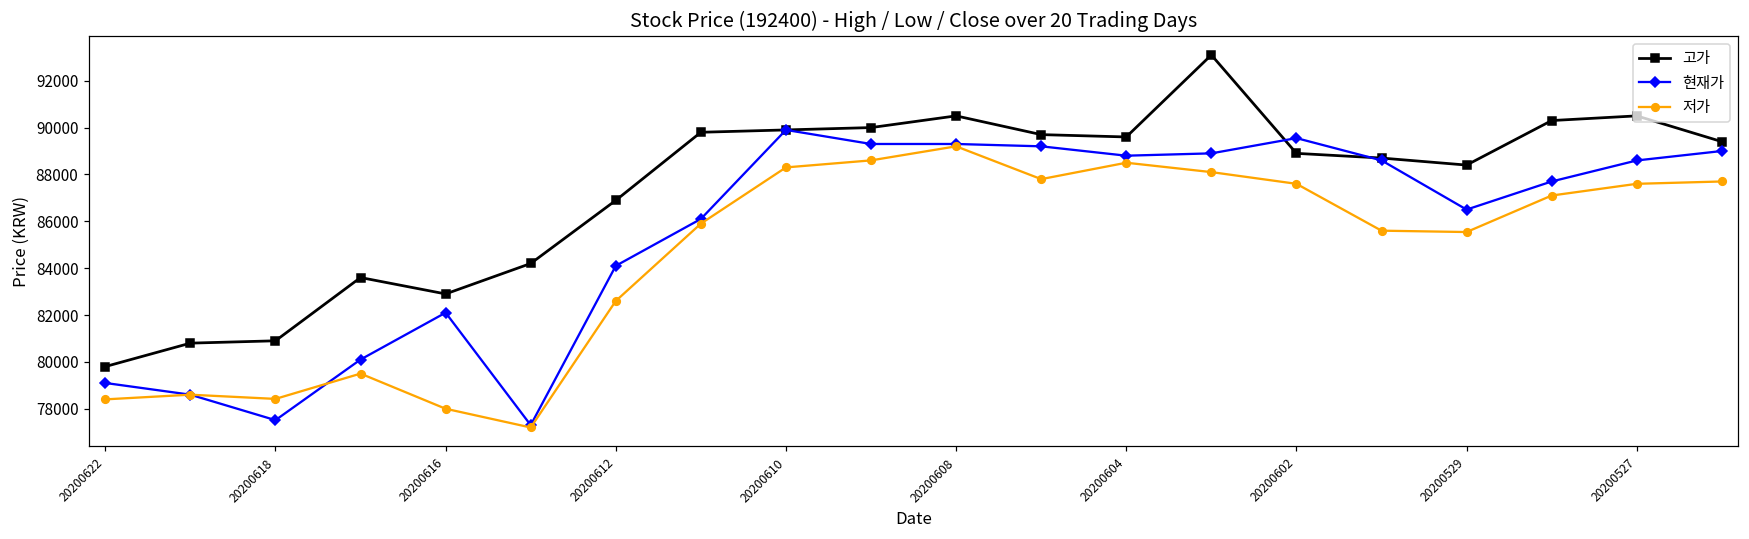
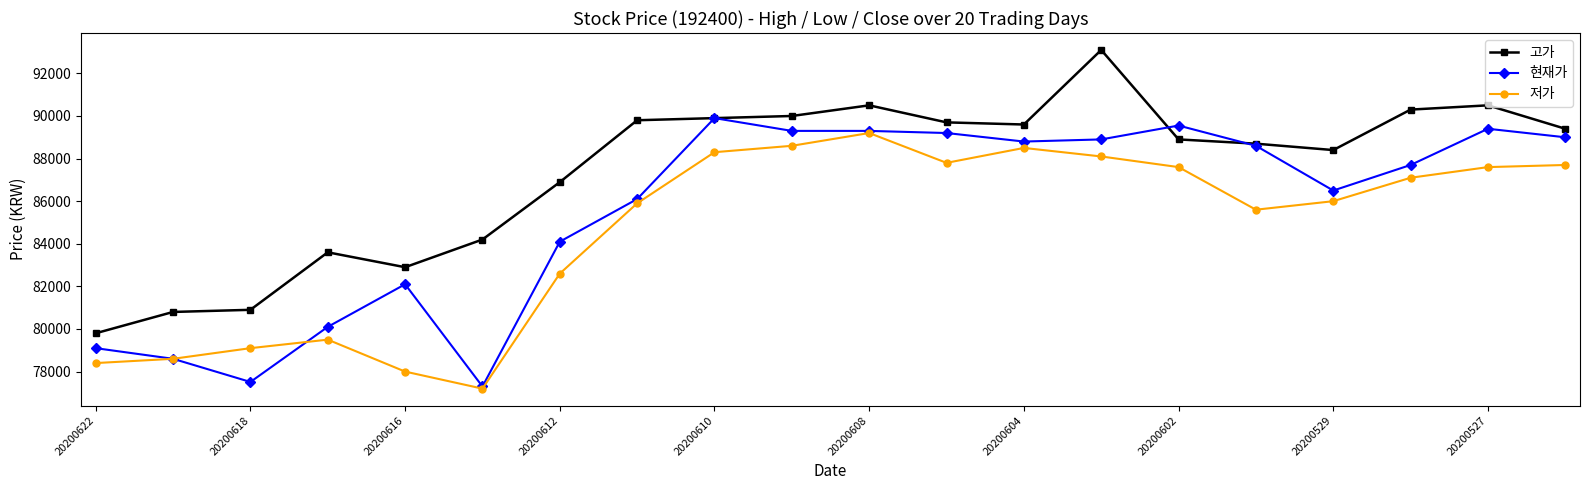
  {
    "고가": {
      "20200622": 79800,
      "20200618": 80900,
      "20200616": 82900,
      "20200612": 86900,
      "20200608": 90500,
      "20200604": 89600,
      "20200602": 88900,
      "20200529": 88400
    },
    "현재가": {
      "20200622": 79100,
      "20200618": 77500,
      "20200616": 82100,
      "20200612": 84100,
      "20200604": 88800,
      "20200602": 89600,
      "20200529": 86500,
-     "20200527": 88600
+     "20200527": 89400
    },
    "저가": {
      "20200622": 78400,
-     "20200618": 78400,
+     "20200618": 79100,
      "20200616": 78000,
      "20200612": 82600,
      "20200610": 88300,
      "20200604": 88500,
      "20200602": 87600,
-     "20200529": 85500,
+     "20200529": 86000,
      "20200527": 87600
    }
  }
